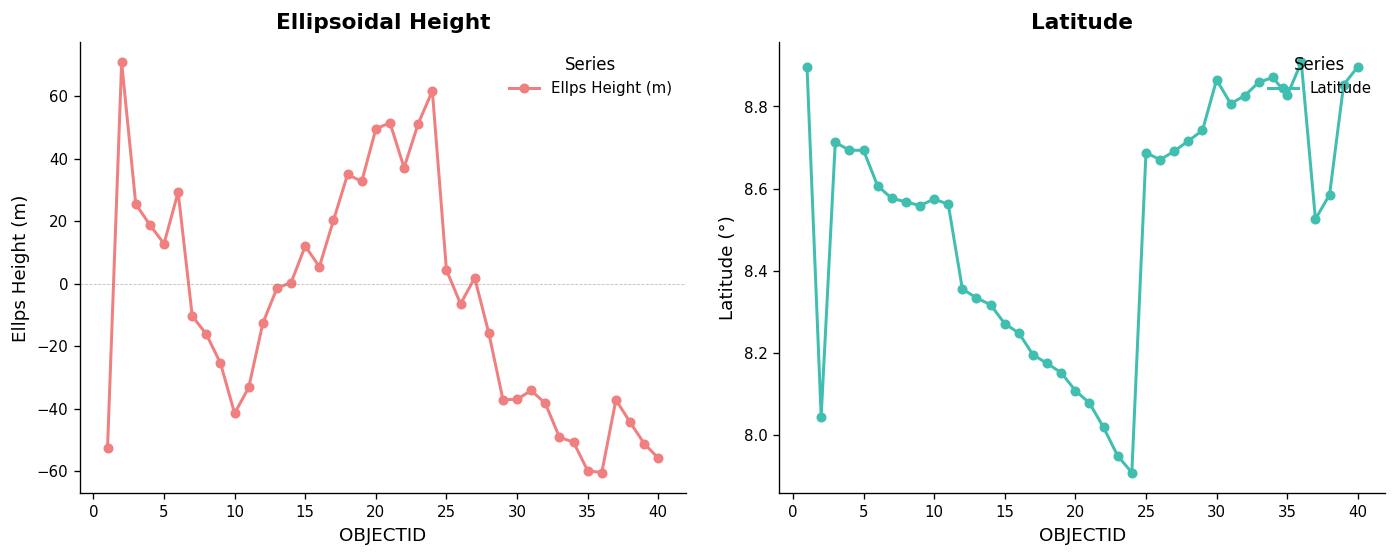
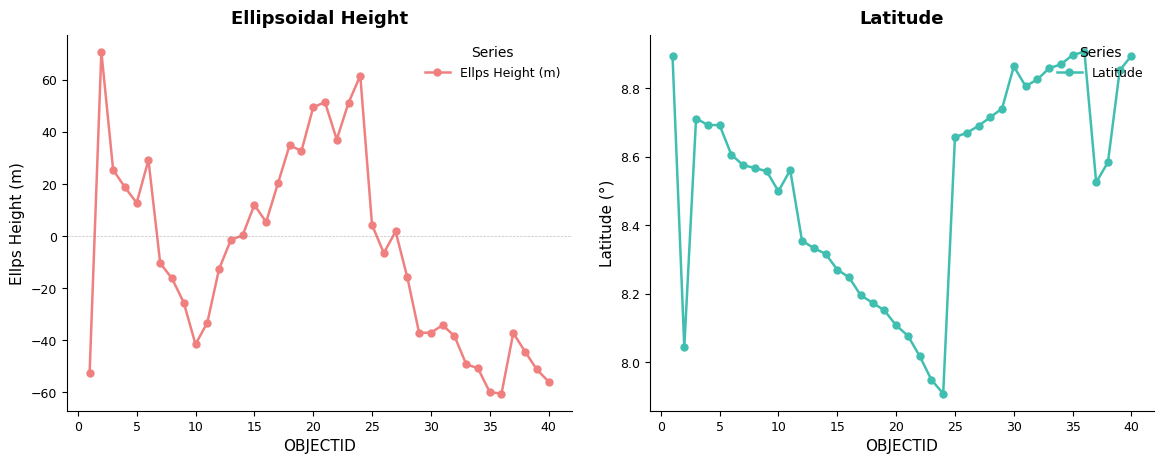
  {
    "Ellipsoidal Height": {
      "5": 13,
      "10": -42,
      "15": 12,
      "20": 49,
      "25": 4,
      "30": -37,
      "35": -60,
      "40": -56
    },
    "Latitude": {
      "5": 8.69,
-     "10": 8.57,
+     "10": 8.50,
      "15": 8.27,
      "20": 8.11,
-     "25": 8.69,
+     "25": 8.66,
      "30": 8.86,
-     "35": 8.83,
+     "35": 8.90,
      "40": 8.90
    }
  }
